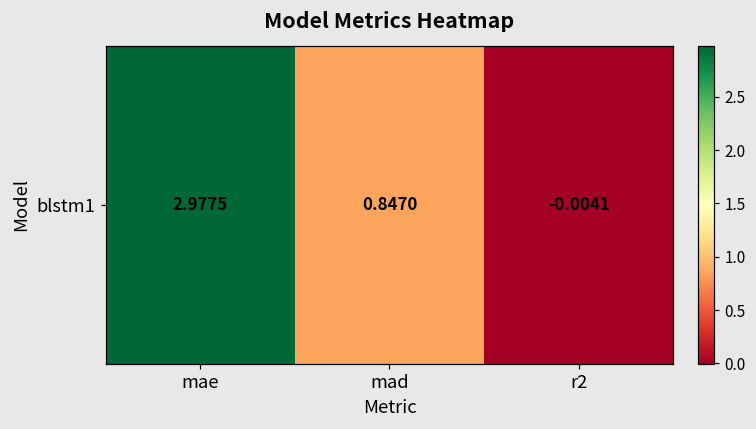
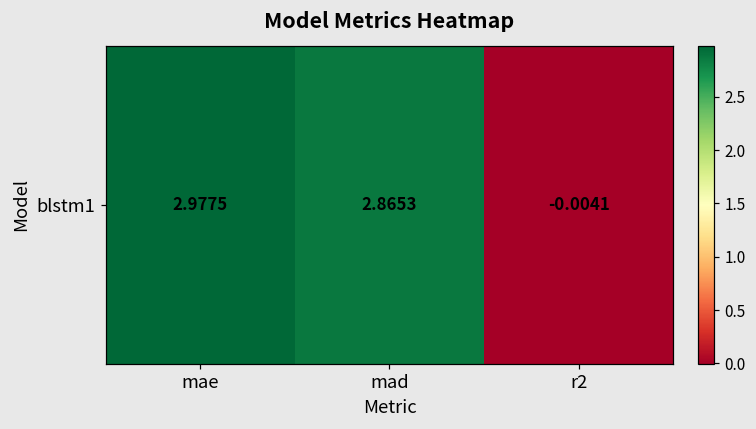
  {
    "blstm1": {
      "mae": 2.9775,
-     "mad": 0.8470,
+     "mad": 2.8653,
      "r2": -0.0041
    }
  }
